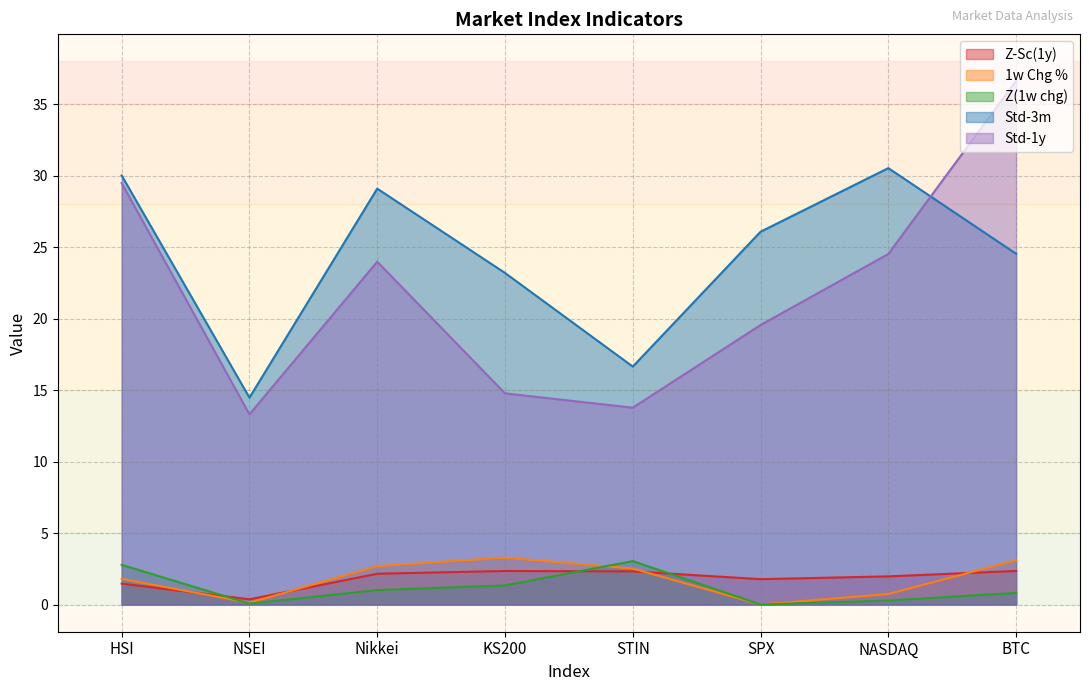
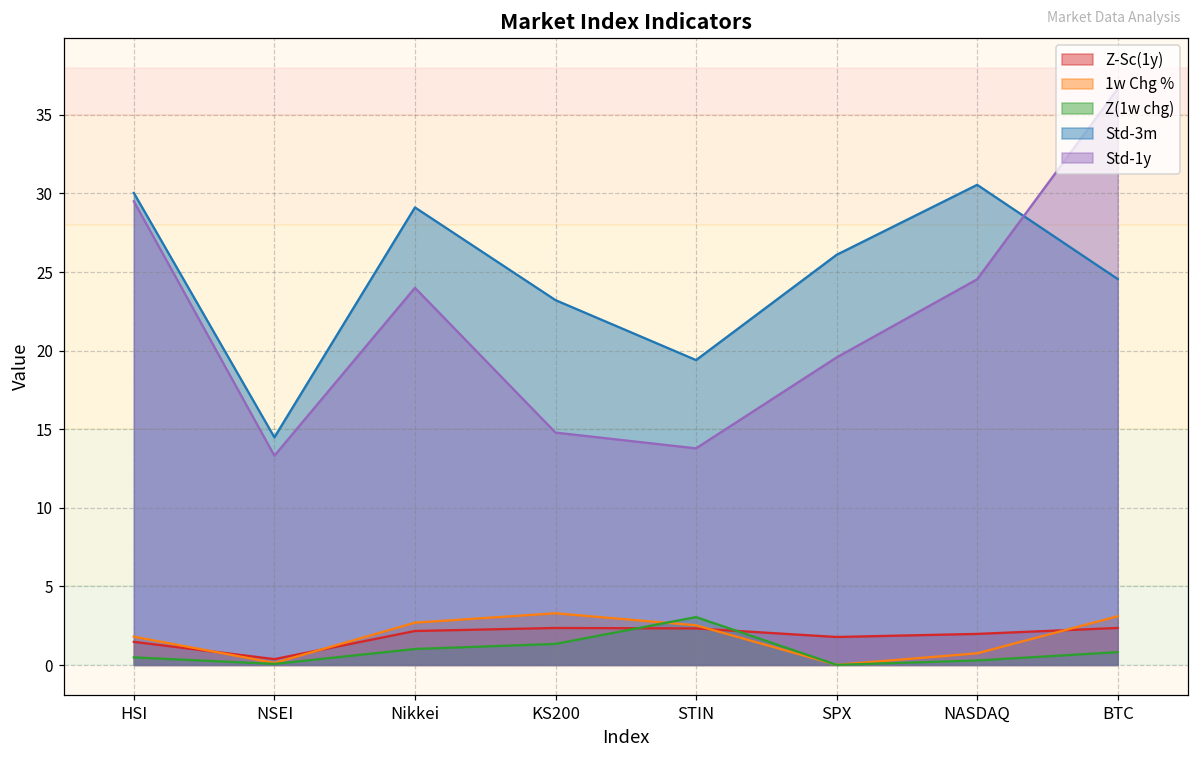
  {
    "Z-Sc(1y)": {
      "HSI": 1.5,
      "NSEI": 0.4,
      "Nikkei": 2.2,
      "KS200": 2.4,
      "STIN": 2.3,
      "SPX": 1.8,
      "NASDAQ": 2.0,
      "BTC": 2.4
    },
    "1w Chg %": {
      "HSI": 1.8,
      "Nikkei": 2.7,
      "KS200": 3.3,
      "STIN": 2.5,
      "NASDAQ": 0.7,
      "BTC": 3.1
    },
    "Z(1w chg)": {
-     "HSI": 2.8,
+     "HSI": 0.5,
      "Nikkei": 1.0,
      "KS200": 1.3,
      "STIN": 3.0,
      "NASDAQ": 0.3,
      "BTC": 0.8
    },
    "Std-3m": {
      "HSI": 30.0,
      "NSEI": 14.5,
      "Nikkei": 29.1,
      "KS200": 23.2,
-     "STIN": 16.7,
+     "STIN": 19.4,
      "SPX": 26.1,
      "NASDAQ": 30.5,
      "BTC": 24.5
    },
    "Std-1y": {
      "HSI": 29.5,
      "NSEI": 13.3,
      "Nikkei": 24.0,
      "KS200": 14.8,
      "STIN": 13.8,
      "SPX": 19.6,
      "NASDAQ": 24.5
    }
  }
